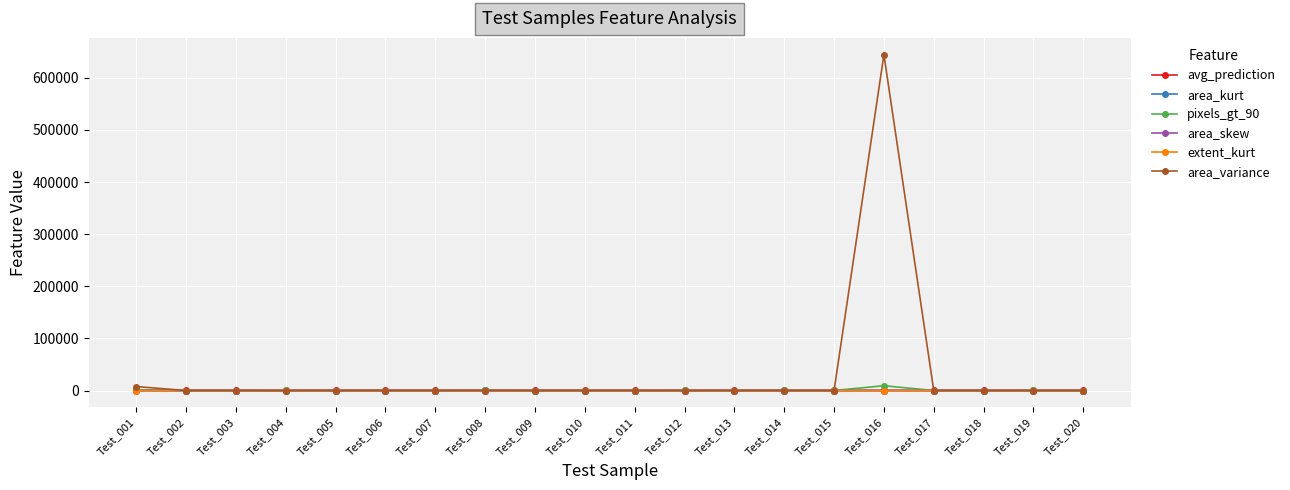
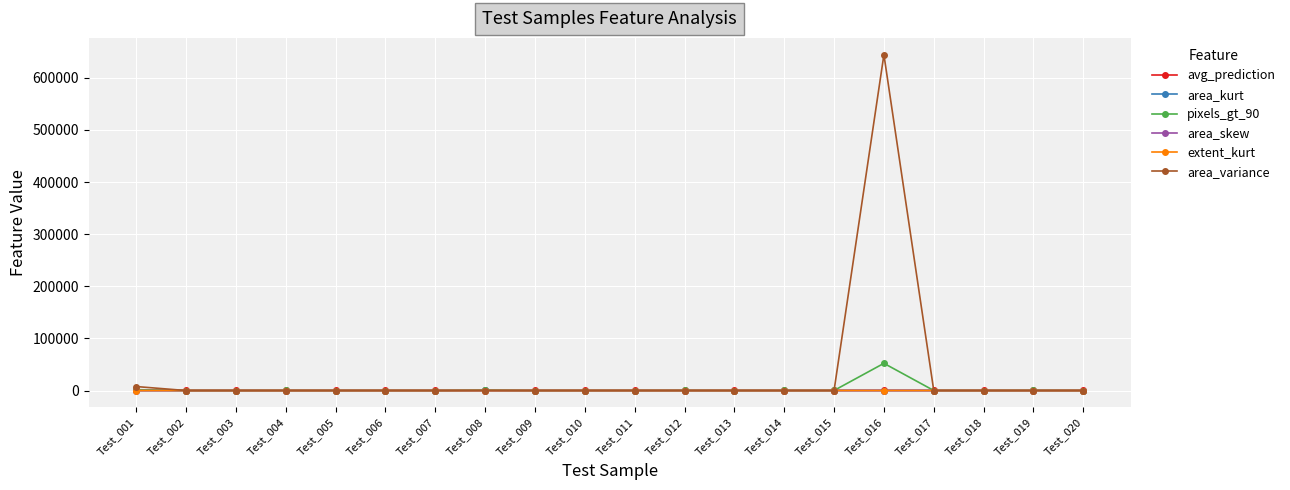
  {
    "extent_kurt": {
      "Test_016": 0
    },
    "pixels_gt_90": {
-     "Test_016": 10000
+     "Test_016": 50000
    },
    "area_variance": {
      "Test_001": 10000,
      "Test_016": 640000
    }
  }
